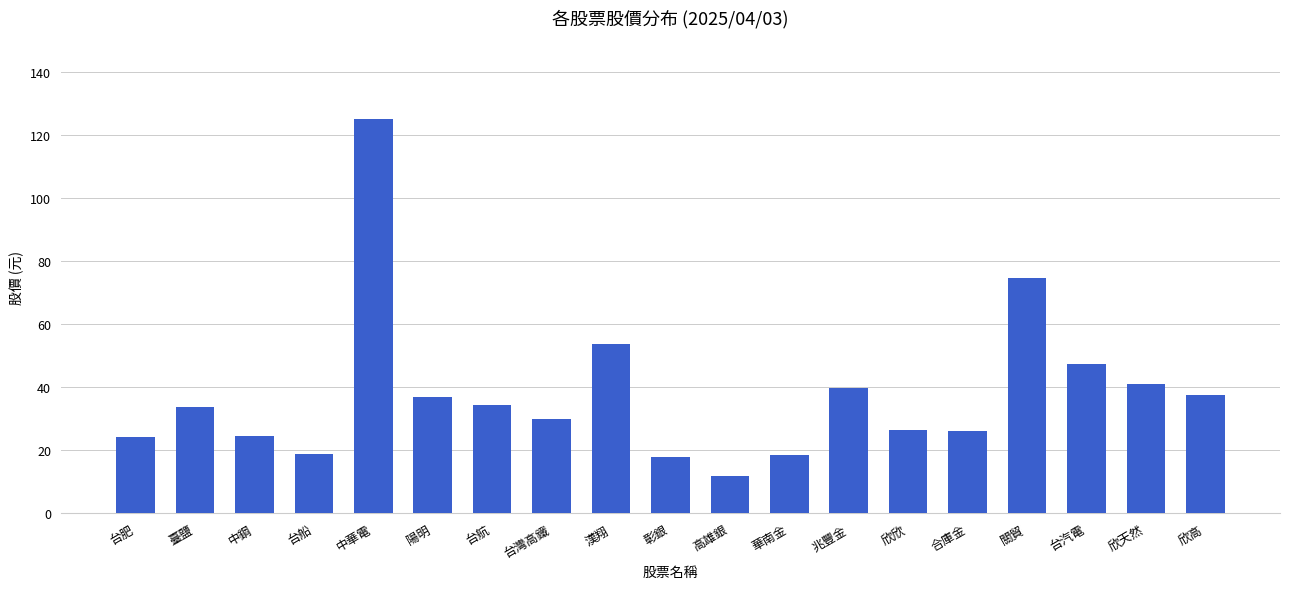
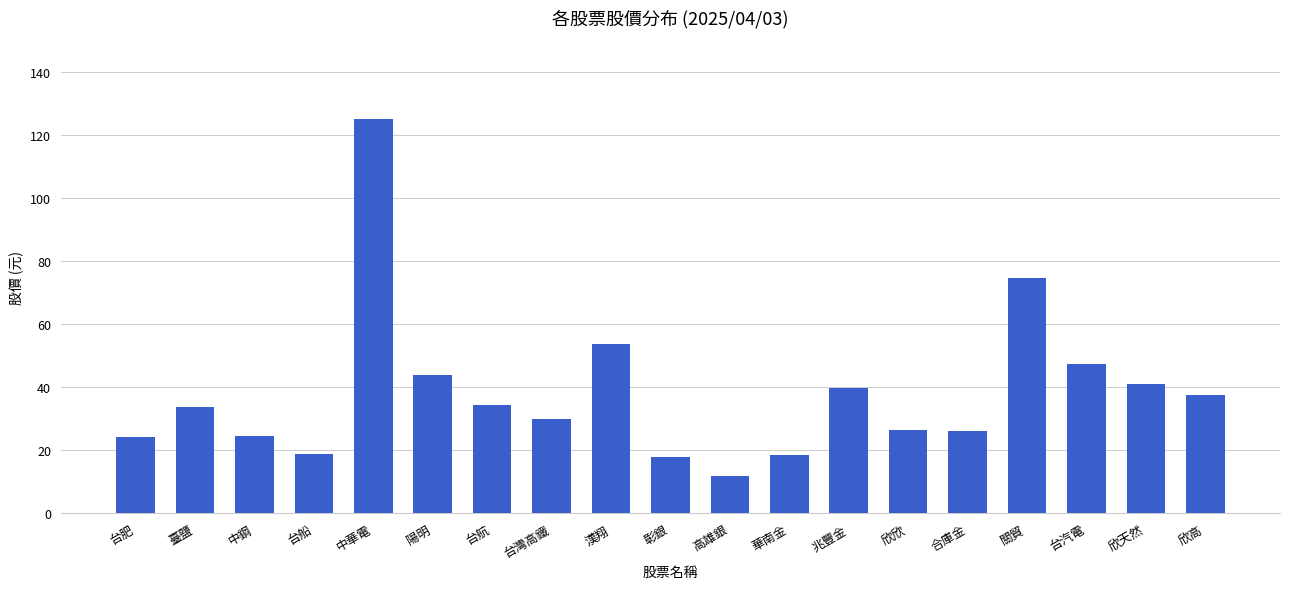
  {
    "台肥": 24,
    "臺鹽": 34,
    "中鋼": 25,
    "台船": 19,
    "中華電": 125,
-   "陽明": 37,
+   "陽明": 44,
    "台航": 35,
    "台灣高鐵": 30,
    "漢翔": 54,
    "彰銀": 18,
    "高雄銀": 12,
    "華南金": 18,
    "兆豐金": 40,
    "欣欣": 27,
    "合庫金": 26,
    "關貿": 75,
    "台汽電": 47,
    "欣天然": 41,
    "欣高": 38
  }
